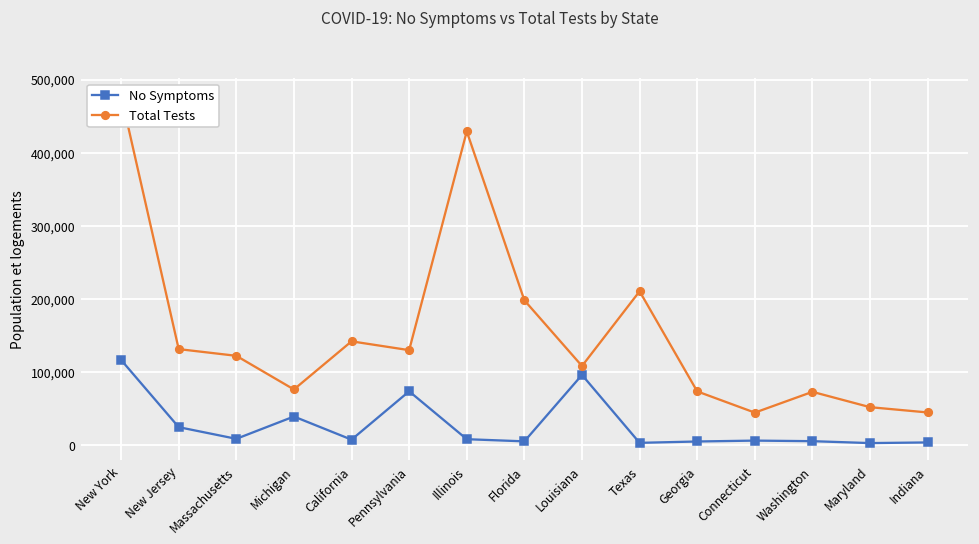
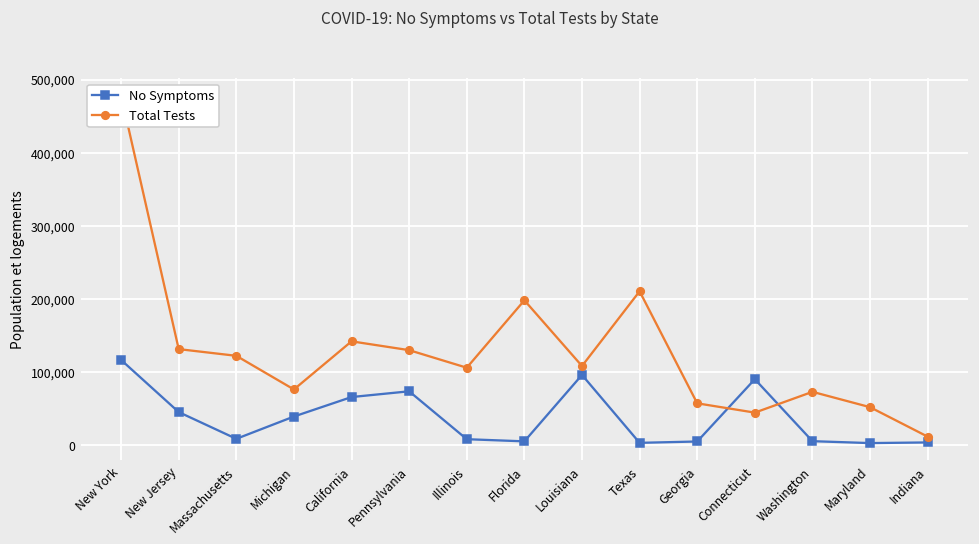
  {
    "No Symptoms": {
      "New York": "120,000",
-     "New Jersey": "20,000",
+     "New Jersey": "50,000",
      "Massachusetts": "10,000",
      "Michigan": "40,000",
-     "California": "10,000",
+     "California": "70,000",
      "Pennsylvania": "70,000",
      "Illinois": "10,000",
      "Florida": "0",
      "Louisiana": "100,000",
      "Texas": "0",
      "Georgia": "0",
-     "Connecticut": "10,000",
+     "Connecticut": "90,000",
      "Washington": "10,000",
      "Maryland": "0",
      "Indiana": "0"
    },
    "Total Tests": {
      "New Jersey": "130,000",
      "Massachusetts": "120,000",
      "Michigan": "80,000",
      "California": "140,000",
      "Pennsylvania": "130,000",
-     "Illinois": "430,000",
+     "Illinois": "110,000",
      "Florida": "200,000",
      "Louisiana": "110,000",
      "Texas": "210,000",
-     "Georgia": "70,000",
+     "Georgia": "60,000",
      "Connecticut": "40,000",
      "Washington": "70,000",
      "Maryland": "50,000",
-     "Indiana": "40,000"
+     "Indiana": "10,000"
    }
  }
